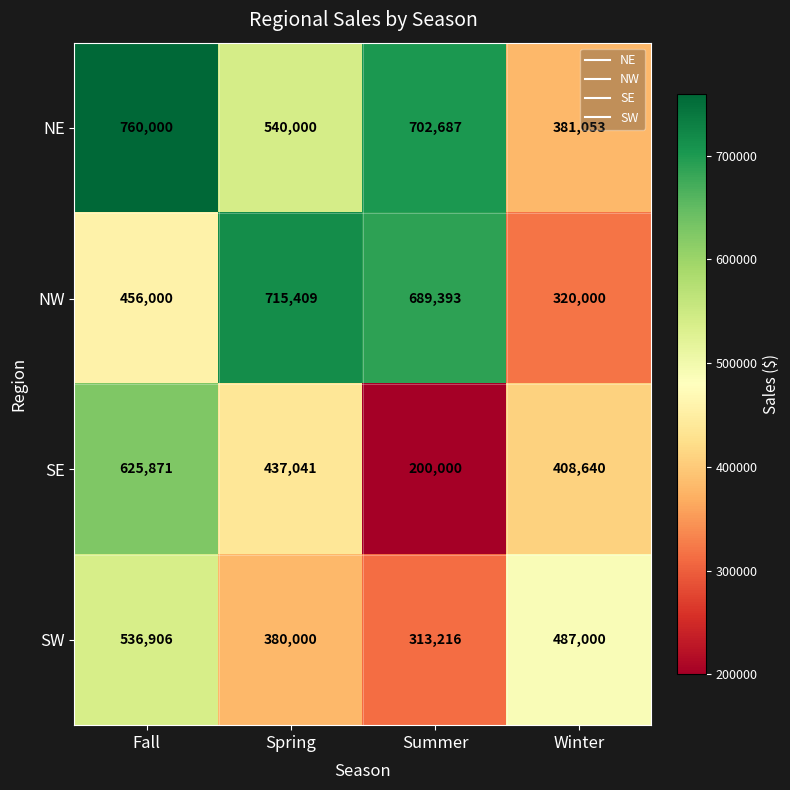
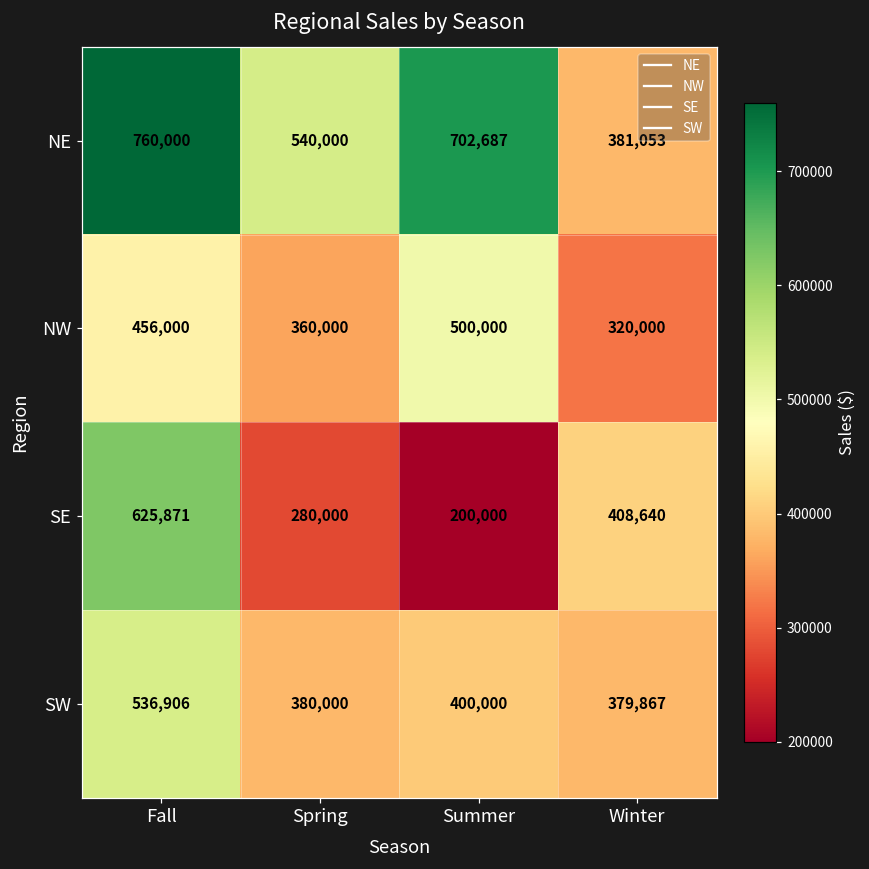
  {
    "NE": {
      "Fall": "760,000",
      "Spring": "540,000",
      "Summer": "702,687"
    },
    "NW": {
      "Fall": "456,000",
-     "Spring": "715,409",
-     "Summer": "689,393",
+     "Spring": "360,000",
+     "Summer": "500,000",
      "Winter": "320,000"
    },
    "SE": {
      "Fall": "625,871",
-     "Spring": "437,041",
+     "Spring": "280,000",
      "Summer": "200,000",
      "Winter": "408,640"
    },
    "SW": {
      "Fall": "536,906",
      "Spring": "380,000",
-     "Summer": "313,216",
-     "Winter": "487,000"
+     "Summer": "400,000",
+     "Winter": "379,867"
    }
  }
